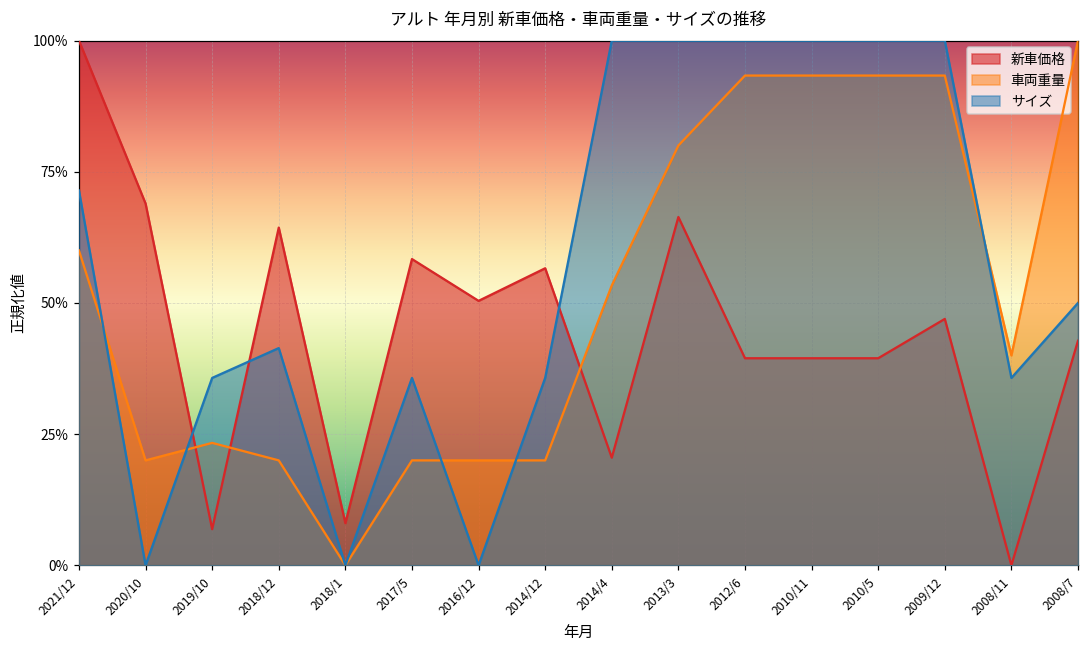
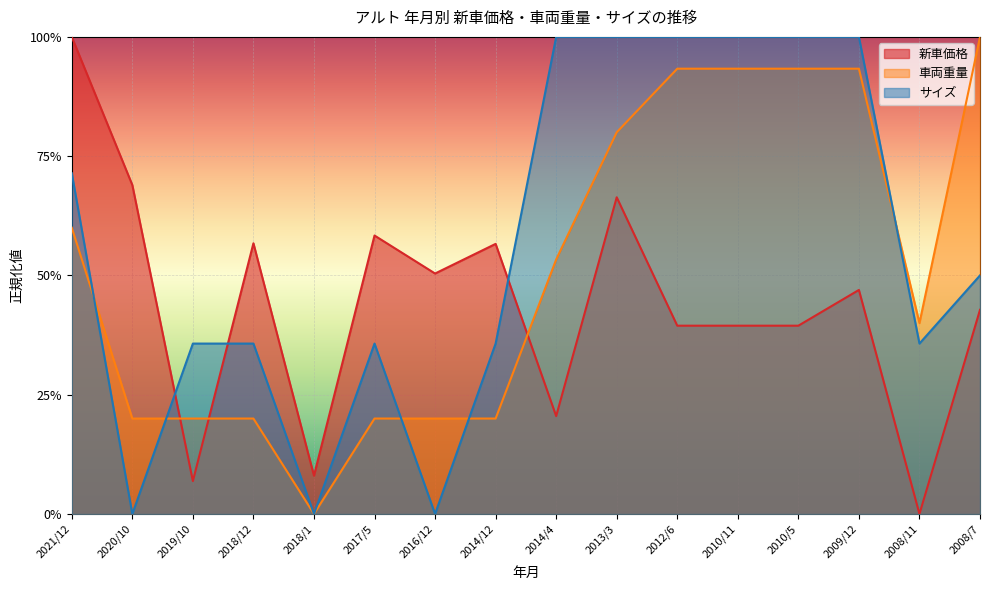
  {
    "新車価格": {
      "2021/12": "100%",
      "2020/10": "69%",
      "2019/10": "7%",
-     "2018/12": "64%",
+     "2018/12": "57%",
      "2018/1": "8%",
      "2017/5": "58%",
      "2016/12": "50%",
      "2014/12": "57%",
      "2014/4": "21%",
      "2013/3": "66%",
      "2012/6": "39%",
      "2010/11": "39%",
      "2010/5": "39%",
      "2009/12": "47%",
      "2008/11": "0%",
      "2008/7": "43%"
    },
    "車両重量": {
      "2021/12": "60%",
      "2020/10": "20%",
-     "2019/10": "23%",
+     "2019/10": "20%",
      "2018/12": "20%",
      "2017/5": "20%",
      "2016/12": "20%",
      "2014/12": "20%",
      "2014/4": "53%",
      "2013/3": "80%",
      "2012/6": "93%",
      "2010/11": "93%",
      "2010/5": "93%",
      "2009/12": "93%",
      "2008/11": "40%",
      "2008/7": "100%"
    },
    "サイズ": {
      "2021/12": "71%",
      "2020/10": "0%",
      "2019/10": "36%",
-     "2018/12": "41%",
+     "2018/12": "36%",
      "2017/5": "36%",
      "2016/12": "0%",
      "2014/12": "36%",
      "2014/4": "100%",
      "2013/3": "100%",
      "2012/6": "100%",
      "2010/11": "100%",
      "2010/5": "100%",
      "2009/12": "100%",
      "2008/11": "36%",
      "2008/7": "50%"
    }
  }
